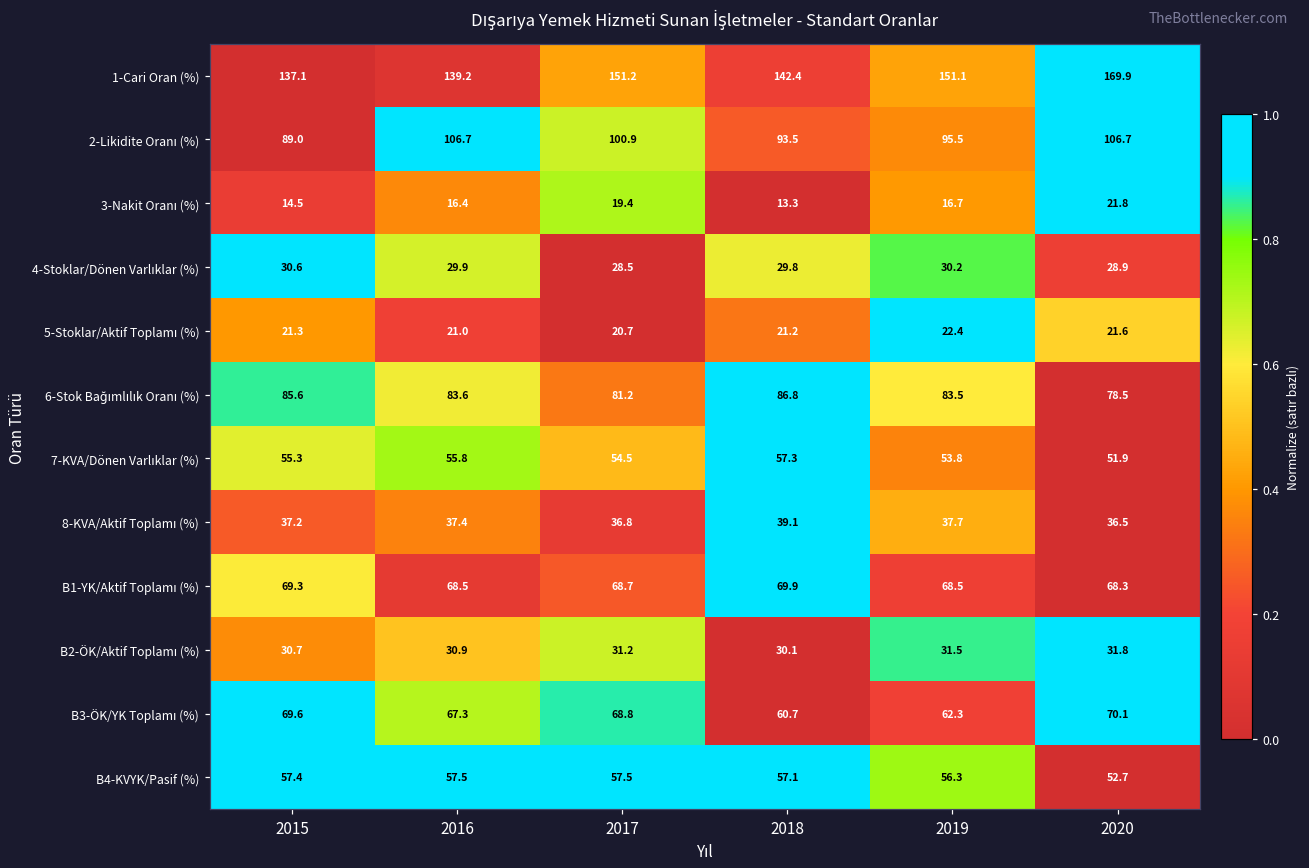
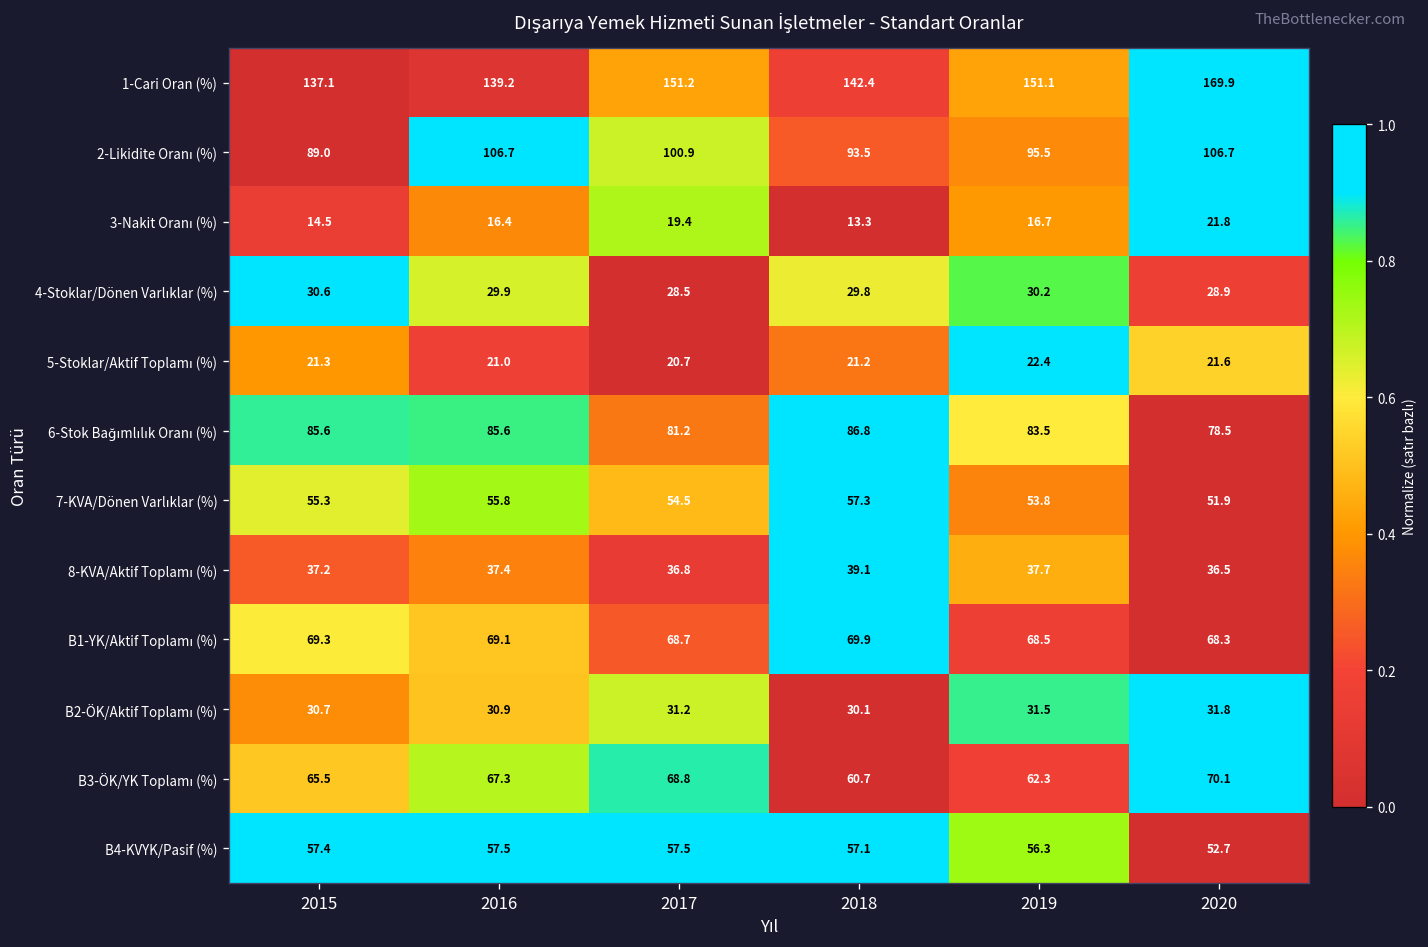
  {
    "1-Cari Oran (%)": {
      "2015": 137.1,
      "2016": 139.2,
      "2017": 151.2,
      "2018": 142.4,
      "2019": 151.1,
      "2020": 169.9
    },
    "2-Likidite Oranı (%)": {
      "2015": 89.0,
      "2016": 106.7,
      "2017": 100.9,
      "2018": 93.5,
      "2019": 95.5,
      "2020": 106.7
    },
    "3-Nakit Oranı (%)": {
      "2015": 14.5,
      "2016": 16.4,
      "2017": 19.4,
      "2018": 13.3,
      "2019": 16.7,
      "2020": 21.8
    },
    "4-Stoklar/Dönen Varlıklar (%)": {
      "2015": 30.6,
      "2016": 29.9,
      "2017": 28.5,
      "2018": 29.8,
      "2019": 30.2,
      "2020": 28.9
    },
    "5-Stoklar/Aktif Toplamı (%)": {
      "2015": 21.3,
      "2016": 21.0,
      "2017": 20.7,
      "2018": 21.2,
      "2019": 22.4,
      "2020": 21.6
    },
    "6-Stok Bağımlılık Oranı (%)": {
      "2015": 85.6,
-     "2016": 83.6,
+     "2016": 85.6,
      "2017": 81.2,
      "2018": 86.8,
      "2019": 83.5,
      "2020": 78.5
    },
    "7-KVA/Dönen Varlıklar (%)": {
      "2015": 55.3,
      "2016": 55.8,
      "2017": 54.5,
      "2018": 57.3,
      "2019": 53.8,
      "2020": 51.9
    },
    "8-KVA/Aktif Toplamı (%)": {
      "2015": 37.2,
      "2016": 37.4,
      "2017": 36.8,
      "2018": 39.1,
      "2019": 37.7,
      "2020": 36.5
    },
    "B1-YK/Aktif Toplamı (%)": {
      "2015": 69.3,
-     "2016": 68.5,
+     "2016": 69.1,
      "2017": 68.7,
      "2018": 69.9,
      "2019": 68.5,
      "2020": 68.3
    },
    "B2-ÖK/Aktif Toplamı (%)": {
      "2015": 30.7,
      "2016": 30.9,
      "2017": 31.2,
      "2018": 30.1,
      "2019": 31.5,
      "2020": 31.8
    },
    "B3-ÖK/YK Toplamı (%)": {
-     "2015": 69.6,
+     "2015": 65.5,
      "2016": 67.3,
      "2017": 68.8,
      "2018": 60.7,
      "2019": 62.3,
      "2020": 70.1
    },
    "B4-KVYK/Pasif (%)": {
      "2015": 57.4,
      "2016": 57.5,
      "2017": 57.5,
      "2018": 57.1,
      "2019": 56.3,
      "2020": 52.7
    }
  }
